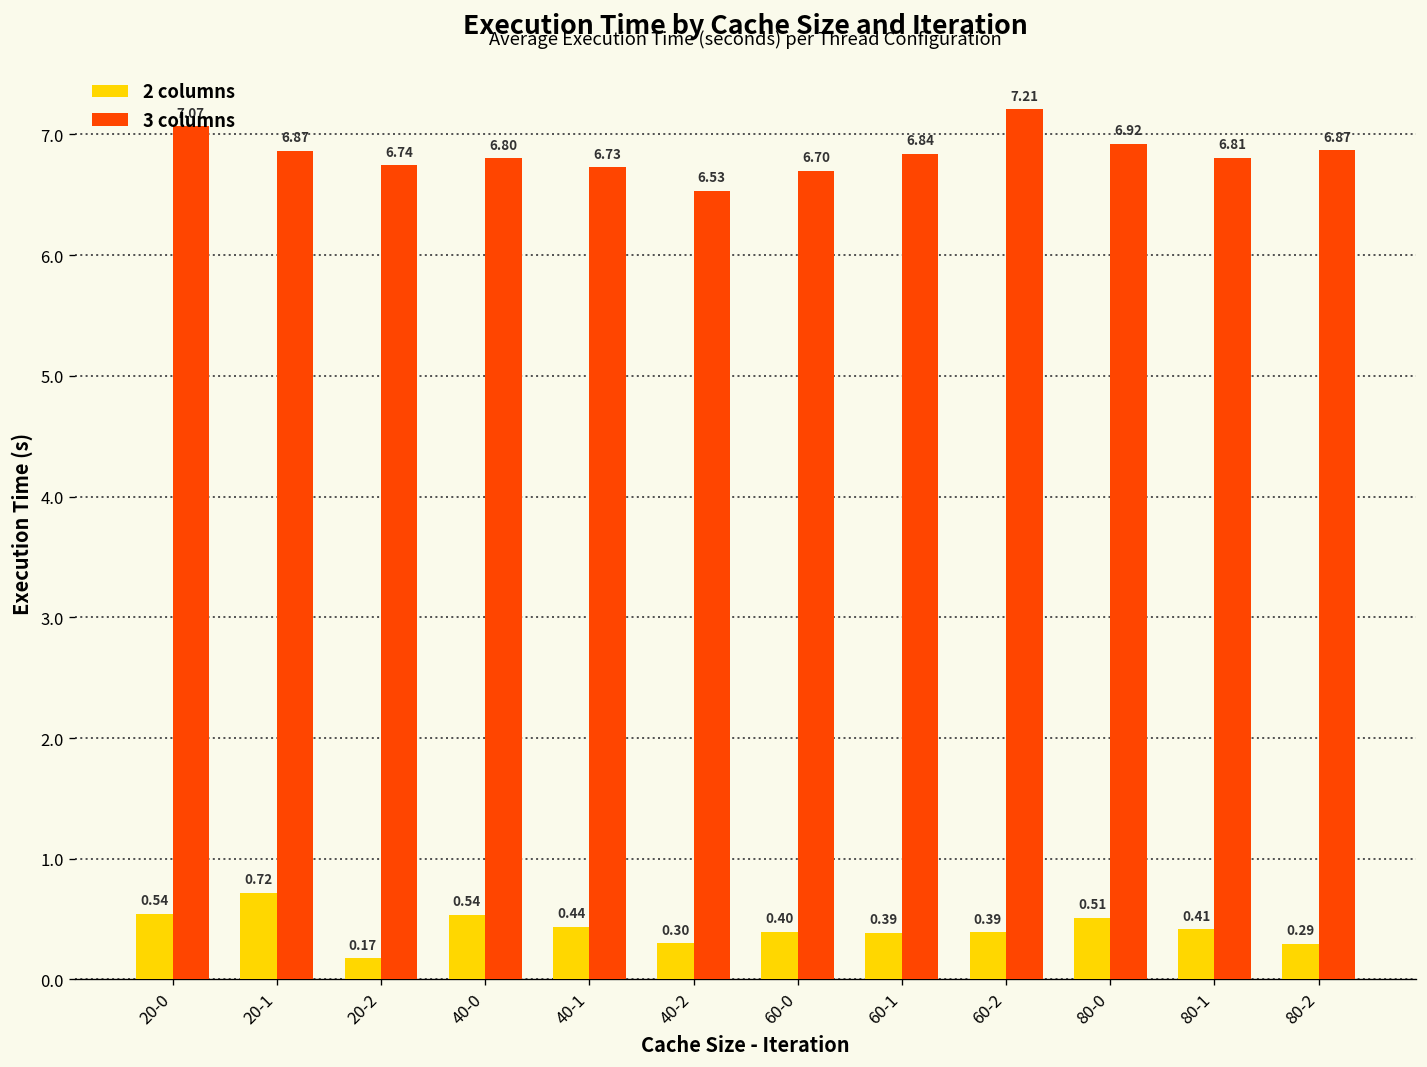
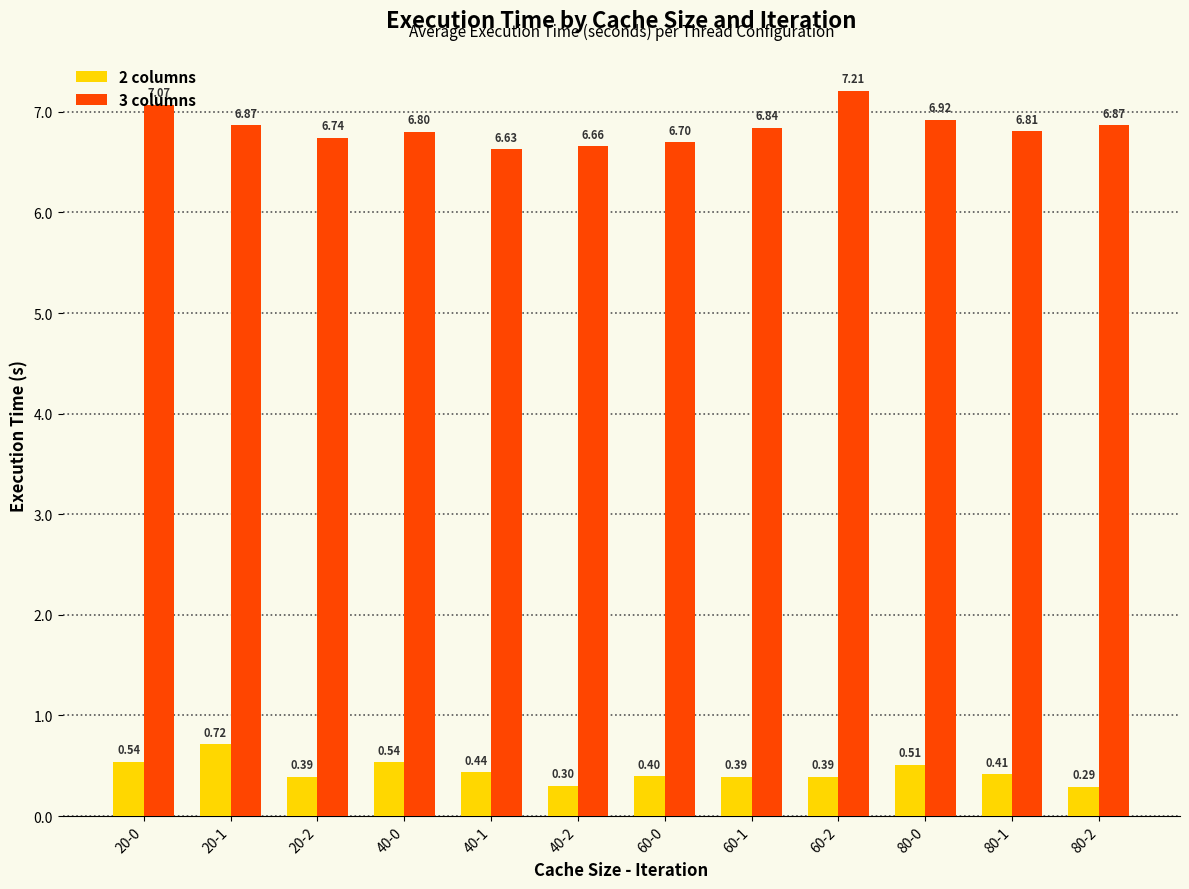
  {
    "2 columns": {
      "20-0": 0.54,
      "20-1": 0.72,
-     "20-2": 0.17,
+     "20-2": 0.39,
      "40-0": 0.54,
      "40-1": 0.44,
      "40-2": 0.30,
      "60-0": 0.40,
      "60-1": 0.39,
      "60-2": 0.39,
      "80-0": 0.51,
      "80-1": 0.41,
      "80-2": 0.29
    },
    "3 columns": {
      "20-0": 7.07,
      "20-1": 6.87,
      "20-2": 6.74,
      "40-0": 6.80,
-     "40-1": 6.73,
-     "40-2": 6.53,
+     "40-1": 6.63,
+     "40-2": 6.66,
      "60-0": 6.70,
      "60-1": 6.84,
      "60-2": 7.21,
      "80-0": 6.92,
      "80-1": 6.81,
      "80-2": 6.87
    }
  }
